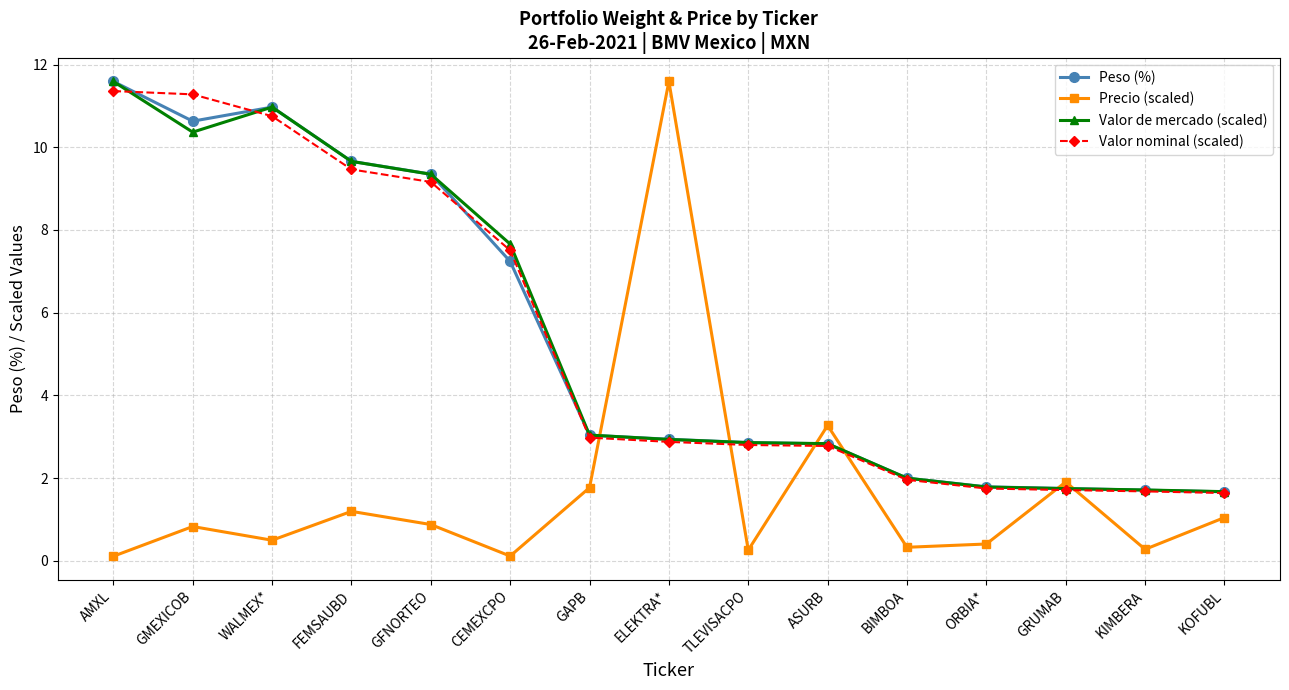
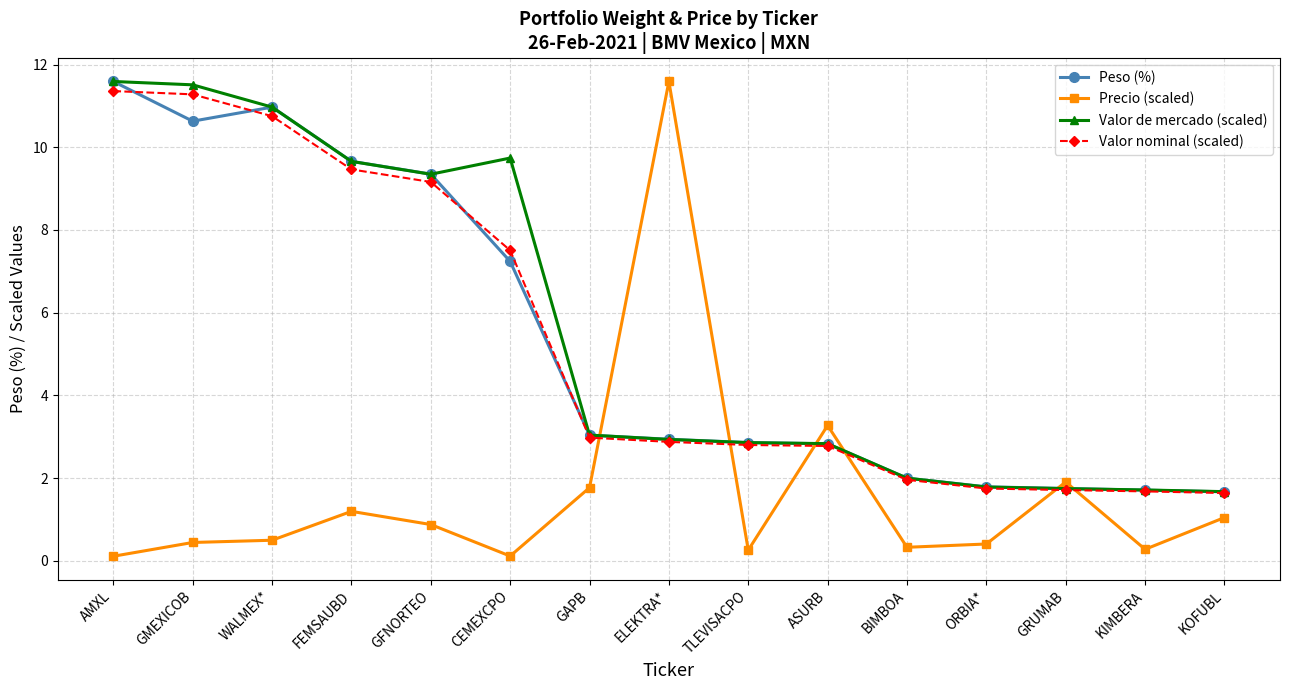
  {
    "Peso (%)": {
      "GMEXICOB": 10.6,
      "CEMEXCPO": 7.2
    },
    "Precio (scaled)": {
      "AMXL": 0.1,
-     "GMEXICOB": 0.8,
+     "GMEXICOB": 0.4,
      "WALMEX*": 0.5,
      "FEMSAUBD": 1.2,
      "GFNORTEO": 0.9,
      "CEMEXCPO": 0.1,
      "GAPB": 1.8,
      "ELEKTRA*": 11.6,
      "TLEVISACPO": 0.3,
      "ASURB": 3.3,
      "BIMBOA": 0.3,
      "ORBIA*": 0.4,
      "GRUMAB": 1.9,
      "KIMBERA": 0.3,
      "KOFUBL": 1.0
    },
    "Valor de mercado (scaled)": {
-     "GMEXICOB": 10.4,
-     "CEMEXCPO": 7.7
+     "GMEXICOB": 11.5,
+     "CEMEXCPO": 9.7
    },
    "Valor nominal (scaled)": {
      "AMXL": 11.4,
      "GMEXICOB": 11.3,
      "WALMEX*": 10.8,
      "FEMSAUBD": 9.5,
      "GFNORTEO": 9.2,
      "CEMEXCPO": 7.5
    }
  }
